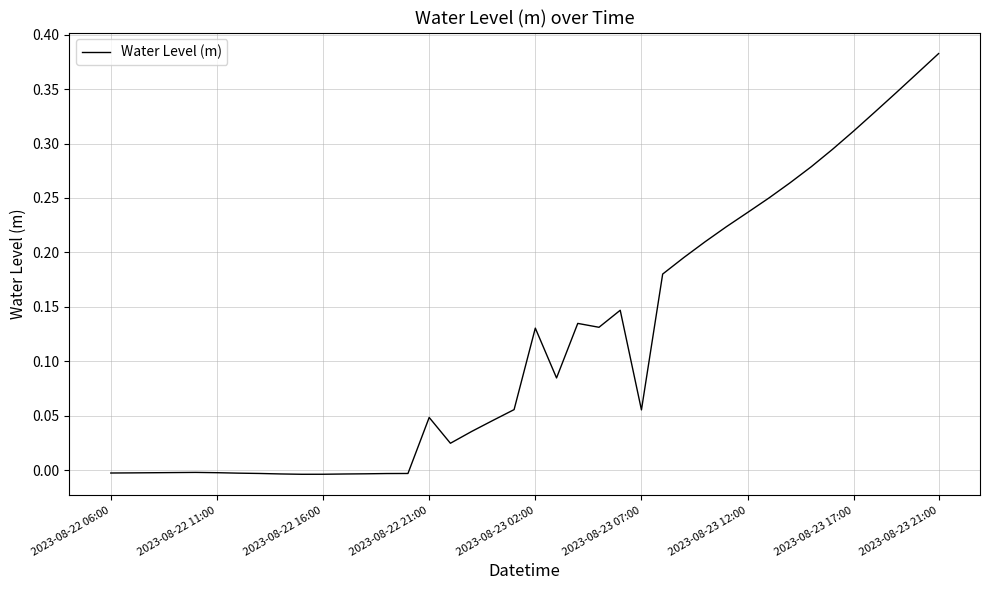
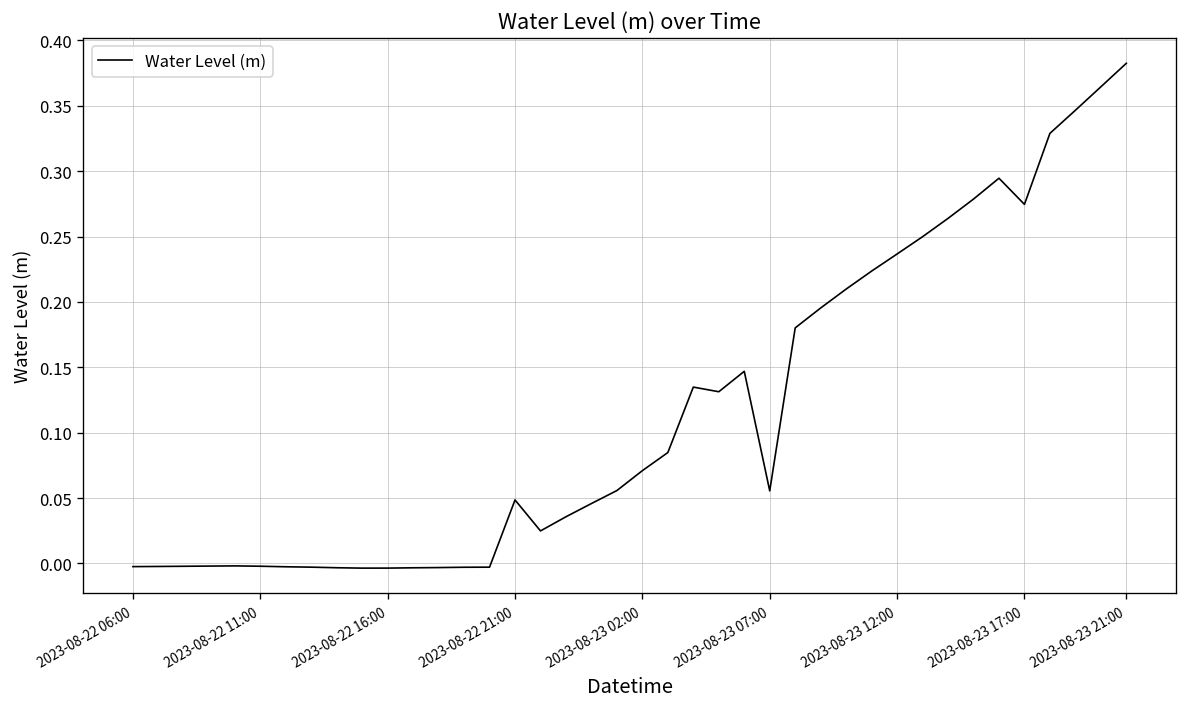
  {
    "2023-08-22 06:00": -0.002,
    "2023-08-22 11:00": -0.002,
    "2023-08-22 16:00": -0.004,
    "2023-08-22 21:00": 0.049,
-   "2023-08-23 02:00": 0.131,
+   "2023-08-23 02:00": 0.071,
    "2023-08-23 07:00": 0.056,
    "2023-08-23 12:00": 0.237,
-   "2023-08-23 17:00": 0.311,
+   "2023-08-23 17:00": 0.275,
    "2023-08-23 21:00": 0.383
  }
